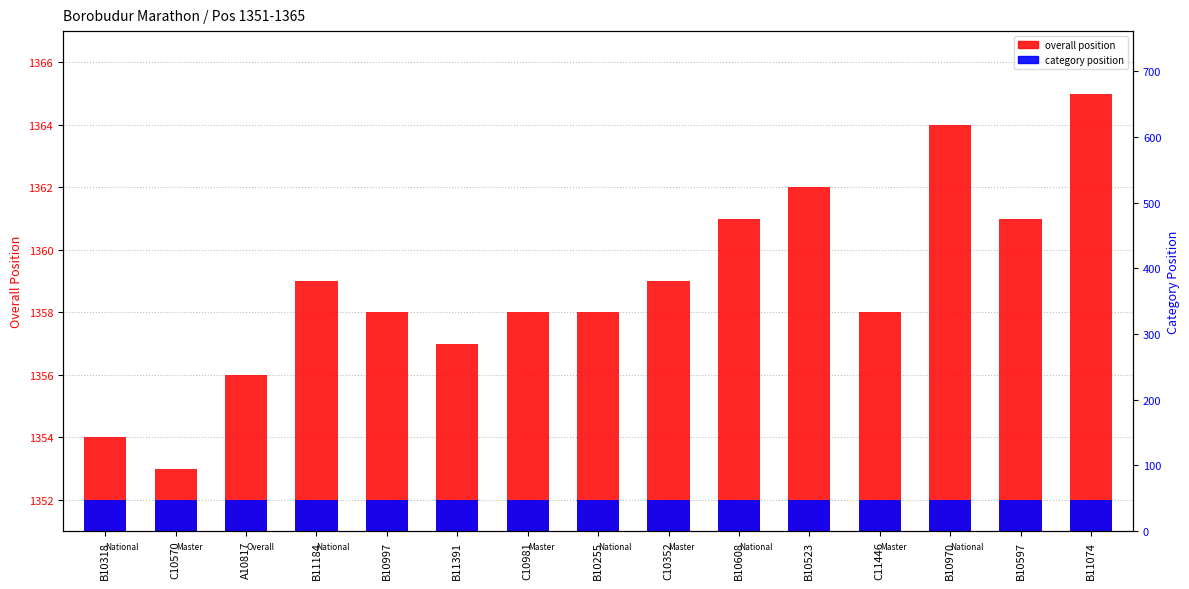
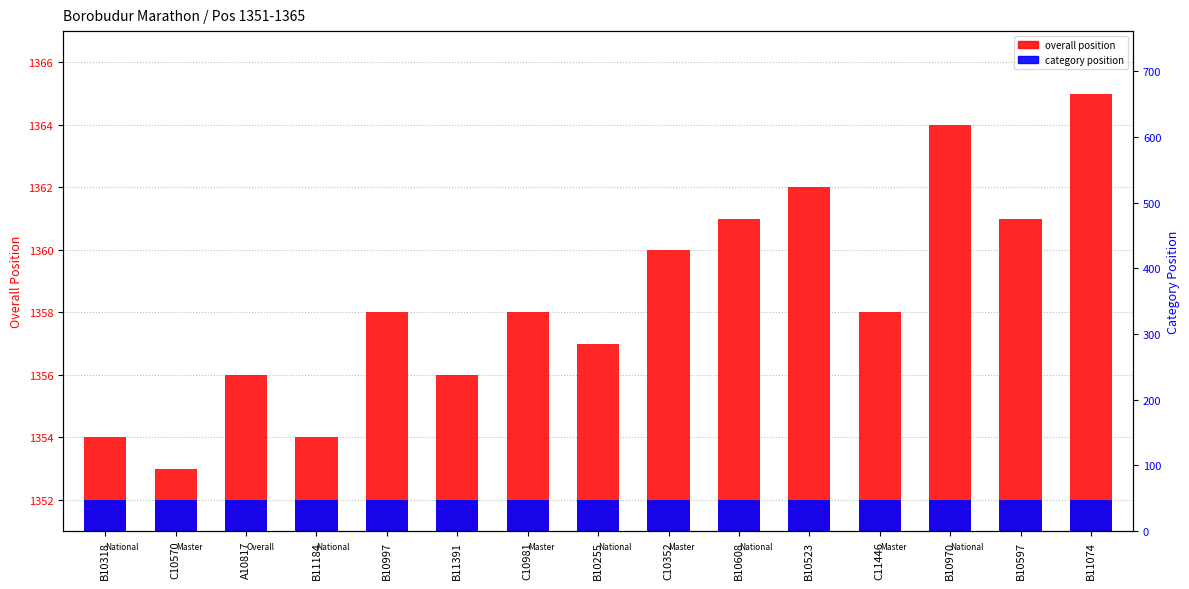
  {
    "overall position": {
      "B10318": 1354,
      "C10570": 1353,
      "A10817": 1356,
-     "B11184": 1359,
+     "B11184": 1354,
      "B10997": 1358,
-     "B11391": 1357,
+     "B11391": 1356,
      "C10981": 1358,
-     "B10255": 1358,
-     "C10352": 1359,
+     "B10255": 1357,
+     "C10352": 1360,
      "B10608": 1361,
      "B10523": 1362,
      "C11446": 1358,
      "B10970": 1364,
      "B10597": 1361,
      "B11074": 1365
    }
  }
